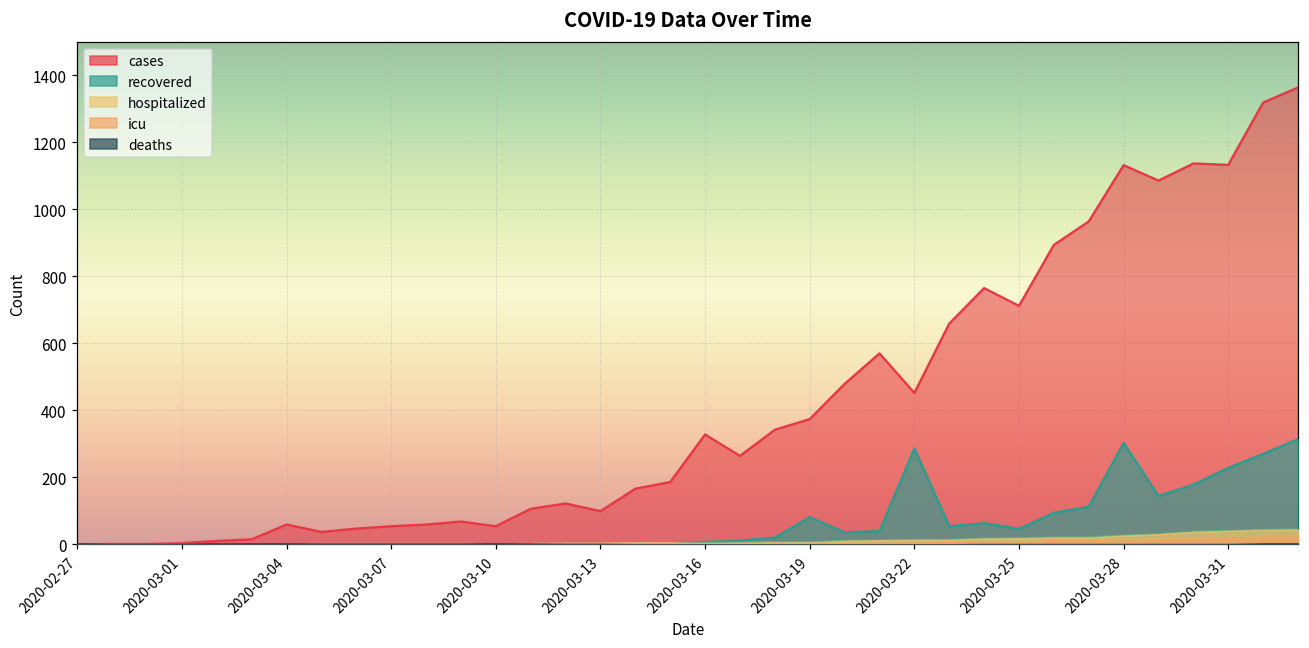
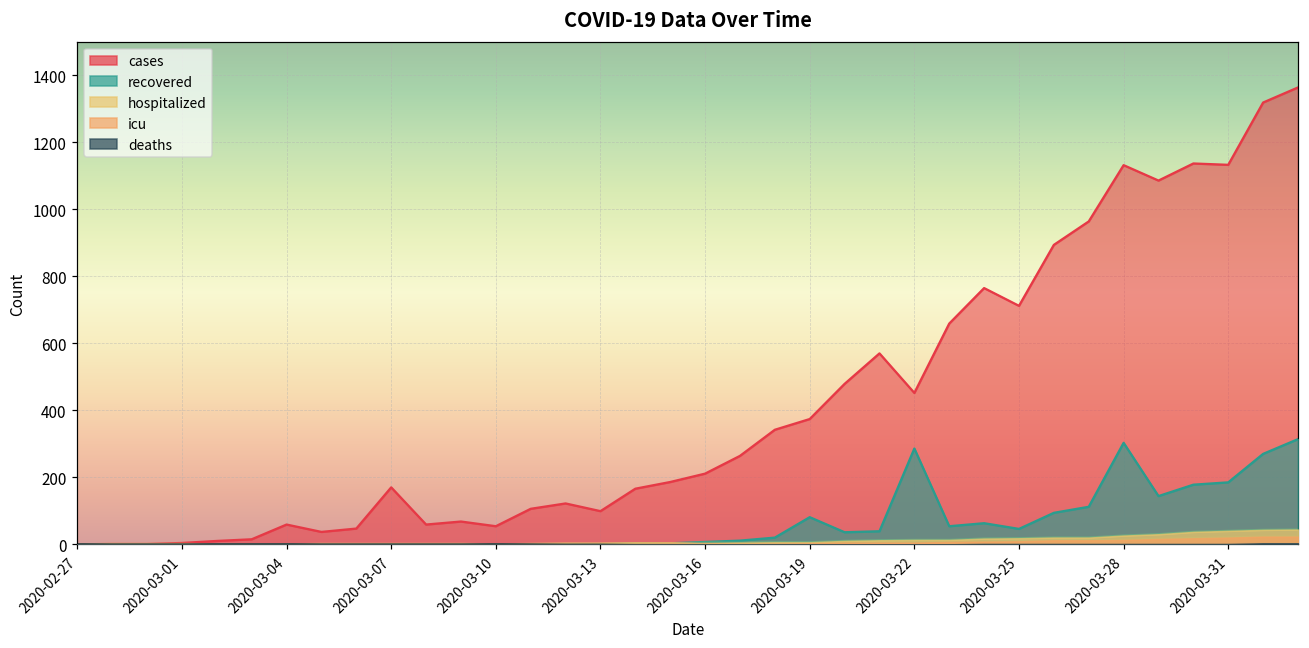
  {
    "cases": {
      "2020-03-04": 60,
-     "2020-03-07": 50,
+     "2020-03-07": 170,
      "2020-03-10": 50,
      "2020-03-13": 100,
-     "2020-03-16": 330,
+     "2020-03-16": 210,
      "2020-03-19": 370,
      "2020-03-22": 450,
      "2020-03-25": 710,
      "2020-03-28": 1130,
      "2020-03-31": 1130
    },
    "recovered": {
      "2020-03-19": 80,
      "2020-03-22": 290,
      "2020-03-25": 50,
      "2020-03-28": 300,
-     "2020-03-31": 230
+     "2020-03-31": 190
    },
    "deaths": {
      "2020-03-28": 0,
      "2020-03-31": 0
    }
  }
